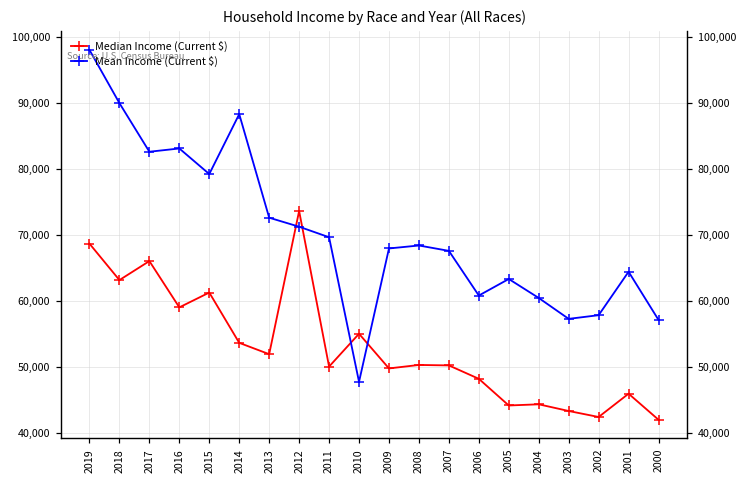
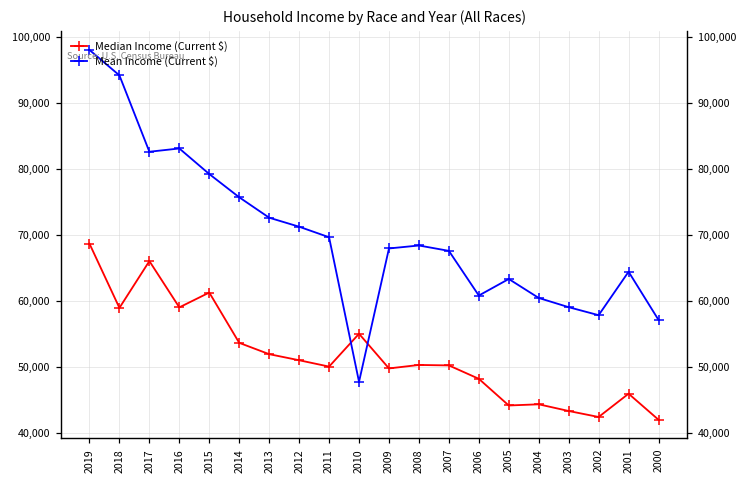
  {
    "Median Income (Current $)": {
      "2019": "69,000",
-     "2018": "63,000",
+     "2018": "59,000",
      "2017": "66,000",
      "2016": "59,000",
      "2015": "61,000",
      "2014": "54,000",
      "2013": "52,000",
-     "2012": "74,000",
+     "2012": "51,000",
      "2011": "50,000",
      "2010": "55,000",
      "2009": "50,000",
      "2008": "50,000",
      "2007": "50,000",
      "2006": "48,000",
      "2005": "44,000",
      "2004": "44,000",
      "2003": "43,000",
      "2002": "42,000",
      "2001": "46,000",
      "2000": "42,000"
    },
    "Mean Income (Current $)": {
      "2019": "98,000",
-     "2018": "90,000",
+     "2018": "94,000",
      "2017": "83,000",
      "2016": "83,000",
      "2015": "79,000",
-     "2014": "88,000",
+     "2014": "76,000",
      "2013": "73,000",
      "2012": "71,000",
      "2011": "70,000",
      "2010": "48,000",
      "2009": "68,000",
      "2008": "68,000",
      "2007": "68,000",
      "2006": "61,000",
      "2005": "63,000",
      "2004": "60,000",
-     "2003": "57,000",
+     "2003": "59,000",
      "2002": "58,000",
      "2001": "64,000",
      "2000": "57,000"
    }
  }
